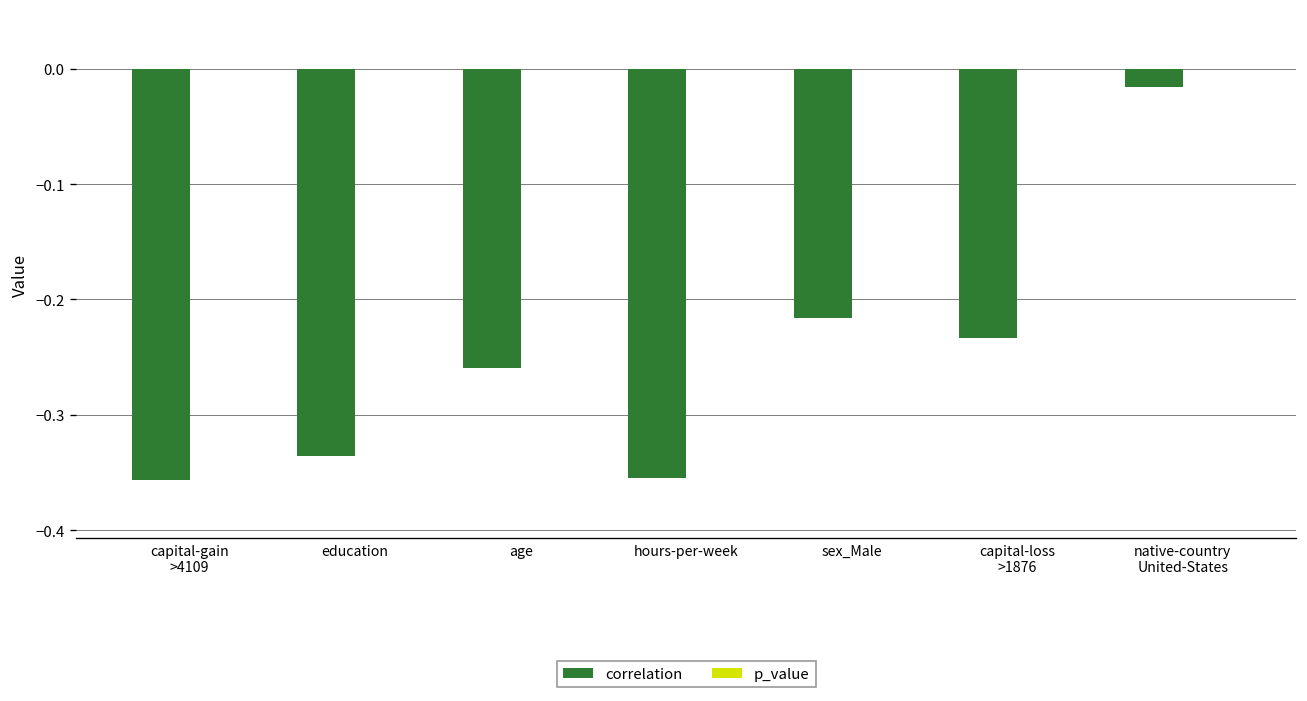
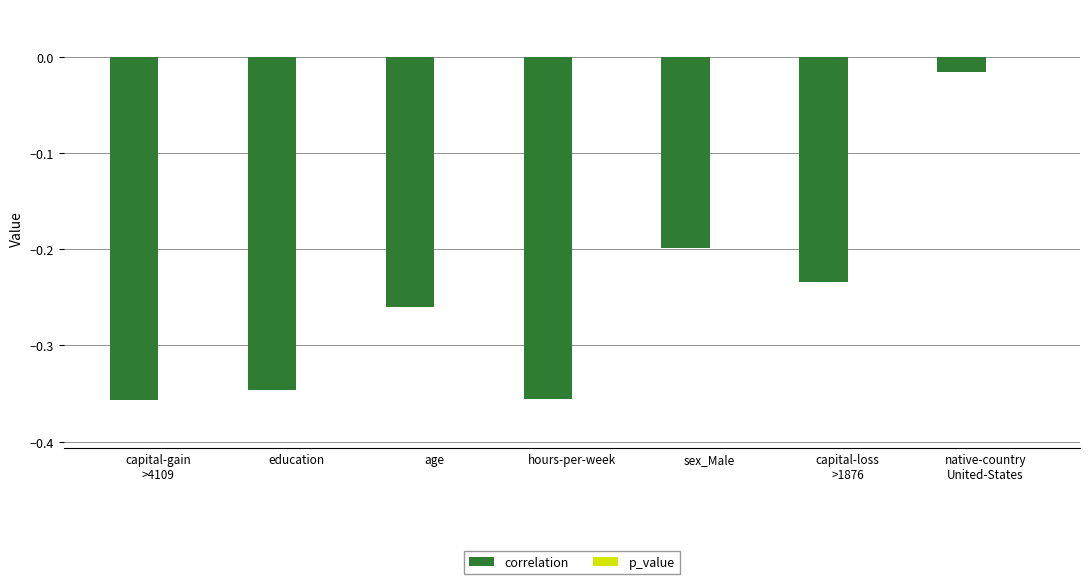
  {
    "correlation": {
      "capital-gain >4109": -0.36,
-     "education": -0.34,
+     "education": -0.35,
      "age": -0.26,
      "hours-per-week": -0.36,
-     "sex_Male": -0.22,
+     "sex_Male": -0.20,
      "capital-loss >1876": -0.23,
      "native-country United-States": -0.02
    },
    "p_value": {
      "capital-gain >4109": 0.00,
      "education": 0.00,
      "age": 0.00,
      "hours-per-week": 0.00,
      "sex_Male": 0.00
    }
  }
